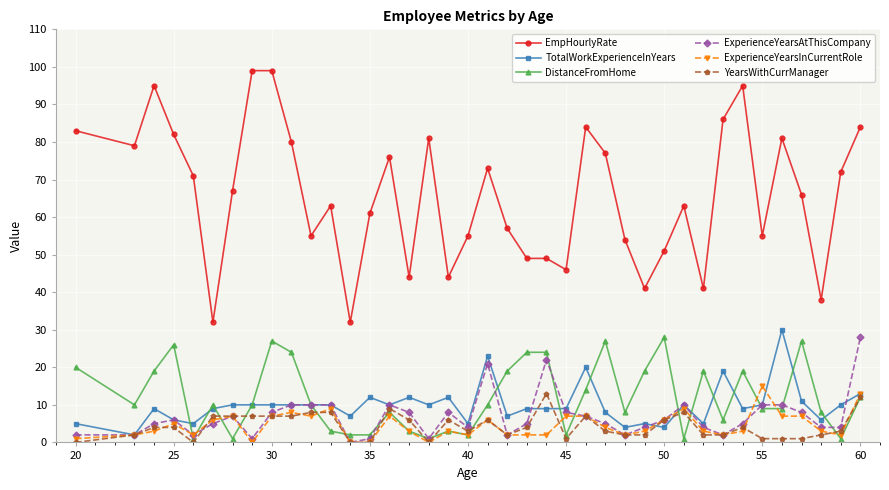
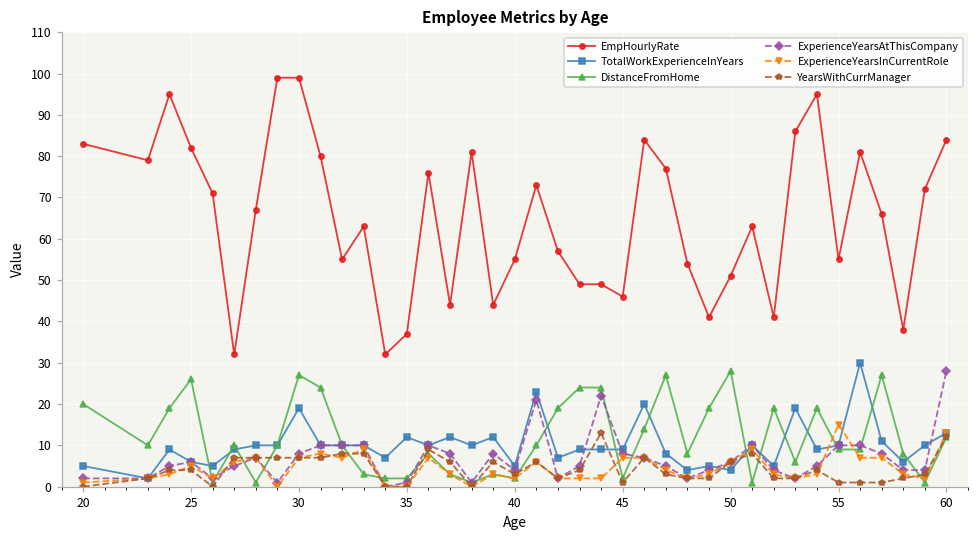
  {
    "EmpHourlyRate": {
      "20": 83,
      "25": 82,
      "30": 99,
-     "35": 61,
+     "35": 37,
      "40": 55,
      "45": 46,
      "50": 51,
      "55": 55,
      "60": 84
    },
    "TotalWorkExperienceInYears": {
      "20": 5,
-     "30": 10,
+     "30": 19,
      "35": 12,
      "40": 5,
      "45": 9,
      "50": 4
    },
    "DistanceFromHome": {
      "20": 20,
      "25": 26,
      "30": 27,
      "35": 2,
      "45": 2,
      "50": 28,
      "55": 9
    },
    "ExperienceYearsAtThisCompany": {
      "20": 2,
      "30": 8,
      "35": 1,
      "40": 4,
      "45": 8,
      "60": 28
    },
    "ExperienceYearsInCurrentRole": {
      "20": 1,
      "25": 5,
      "45": 7,
      "55": 15
    },
    "YearsWithCurrManager": {
      "20": 0,
      "25": 4,
      "40": 3,
      "45": 1,
      "55": 1
    }
  }
